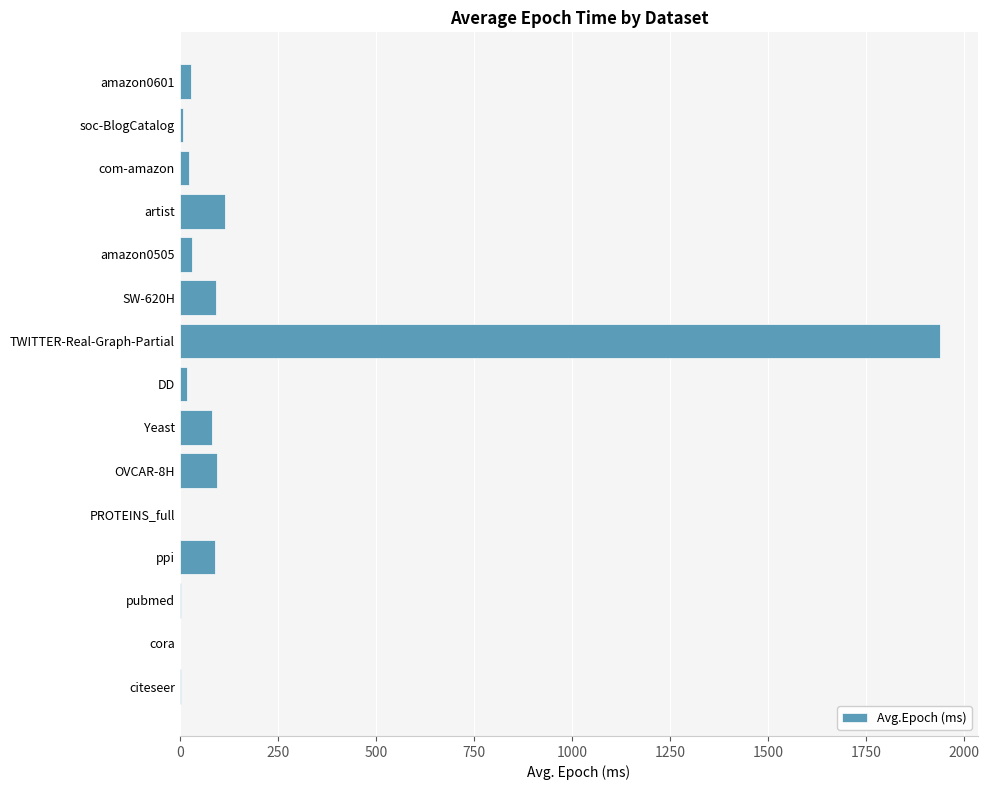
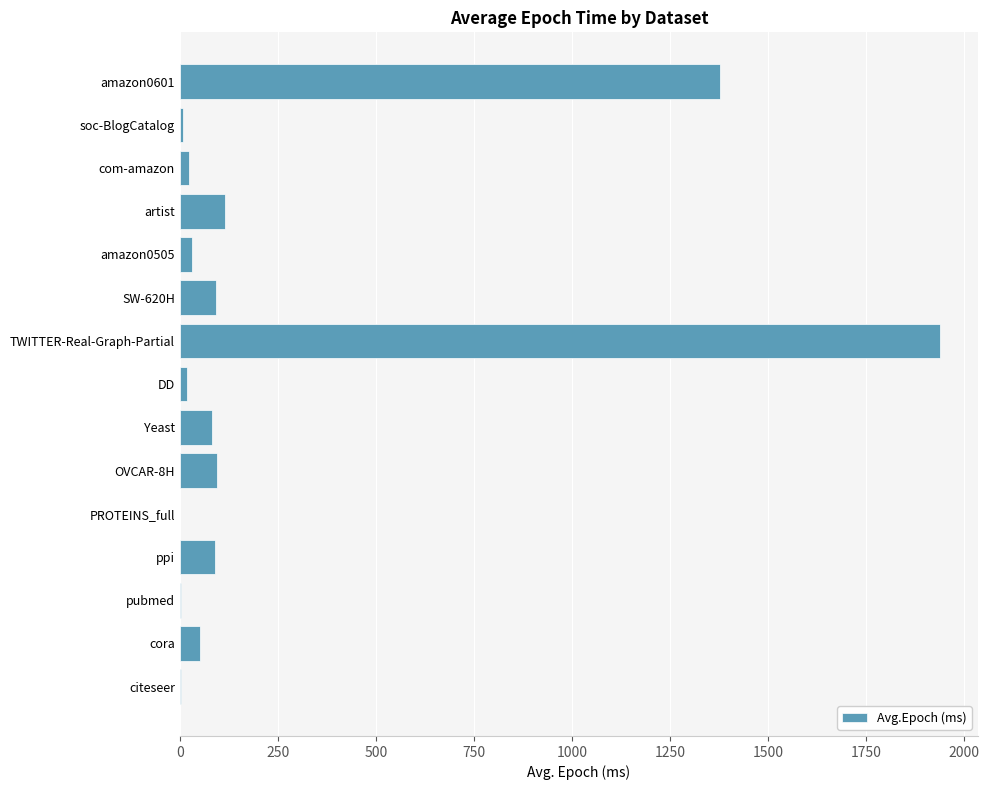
  {
-   "amazon0601": 30,
+   "amazon0601": 1380,
    "soc-BlogCatalog": 10,
    "com-amazon": 20,
    "artist": 110,
    "amazon0505": 30,
    "SW-620H": 90,
    "TWITTER-Real-Graph-Partial": 1940,
    "DD": 20,
    "Yeast": 80,
    "OVCAR-8H": 90,
    "ppi": 90,
-   "cora": 0
+   "cora": 50
  }
